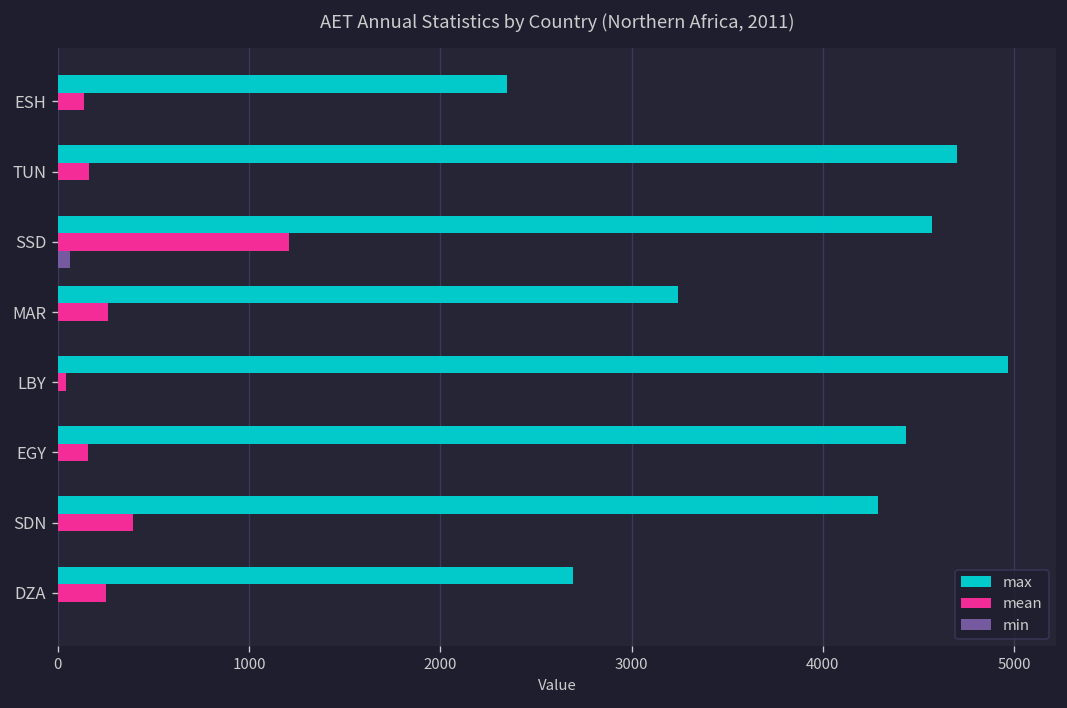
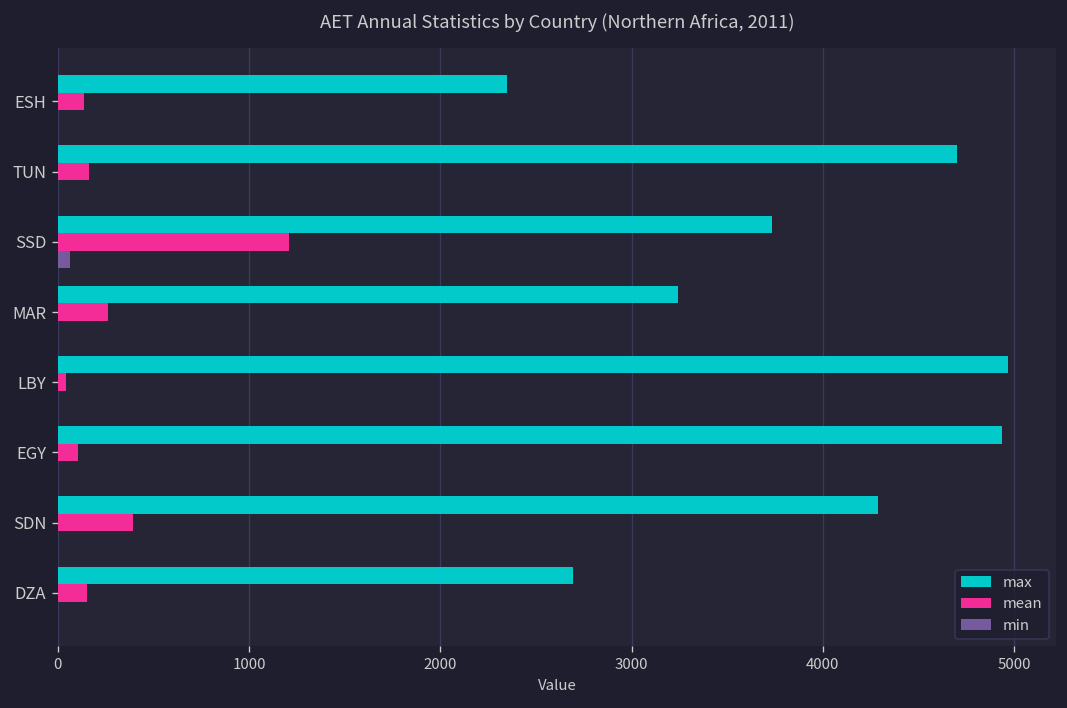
  {
    "max": {
      "ESH": 2350,
      "TUN": 4700,
-     "SSD": 4570,
+     "SSD": 3740,
      "MAR": 3240,
      "LBY": 4970,
-     "EGY": 4440,
+     "EGY": 4940,
      "SDN": 4290,
      "DZA": 2690
    },
    "mean": {
      "ESH": 140,
      "TUN": 160,
      "SSD": 1210,
      "MAR": 260,
      "LBY": 40,
-     "EGY": 160,
+     "EGY": 100,
      "SDN": 390,
-     "DZA": 250
+     "DZA": 150
    },
    "min": {
      "ESH": 0,
      "TUN": 0,
      "SSD": 60,
      "MAR": 0,
      "LBY": 0,
      "EGY": 0,
      "SDN": 0,
      "DZA": 0
    }
  }
